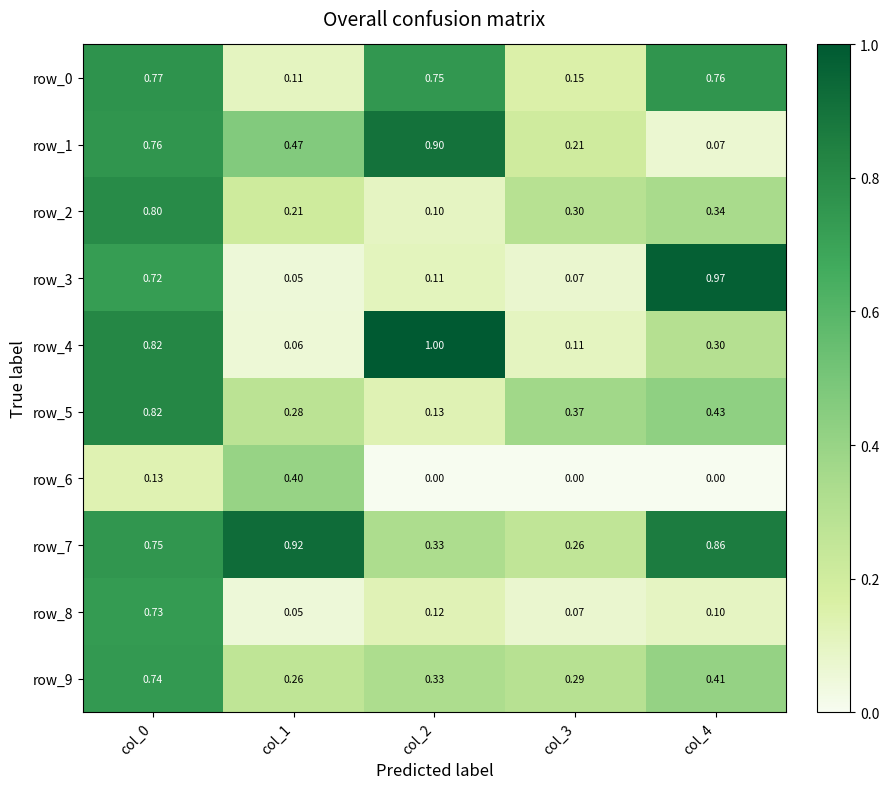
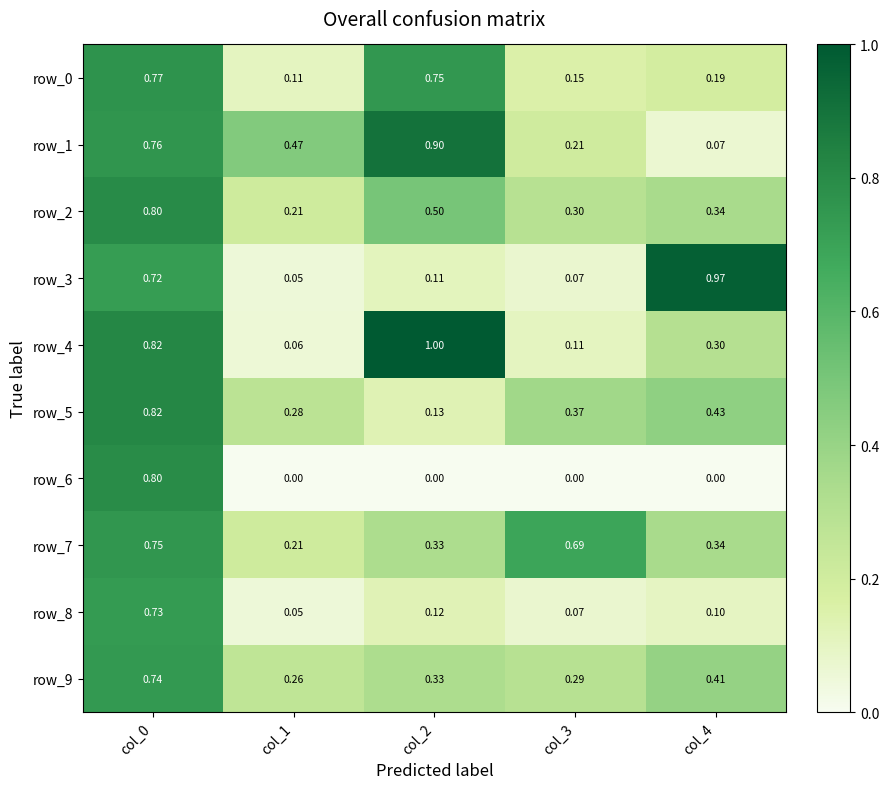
  {
    "row_0": {
      "col_0": 0.77,
      "col_1": 0.11,
      "col_2": 0.75,
      "col_3": 0.15,
-     "col_4": 0.76
+     "col_4": 0.19
    },
    "row_1": {
      "col_0": 0.76,
      "col_1": 0.47,
      "col_2": 0.90,
      "col_3": 0.21,
      "col_4": 0.07
    },
    "row_2": {
      "col_0": 0.80,
      "col_1": 0.21,
-     "col_2": 0.10,
+     "col_2": 0.50,
      "col_3": 0.30,
      "col_4": 0.34
    },
    "row_3": {
      "col_0": 0.72,
      "col_1": 0.05,
      "col_2": 0.11,
      "col_3": 0.07,
      "col_4": 0.97
    },
    "row_4": {
      "col_0": 0.82,
      "col_1": 0.06,
      "col_2": 1.00,
      "col_3": 0.11,
      "col_4": 0.30
    },
    "row_5": {
      "col_0": 0.82,
      "col_1": 0.28,
      "col_2": 0.13,
      "col_3": 0.37,
      "col_4": 0.43
    },
    "row_6": {
-     "col_0": 0.13,
-     "col_1": 0.40,
+     "col_0": 0.80,
+     "col_1": 0.00,
      "col_2": 0.00,
      "col_3": 0.00,
      "col_4": 0.00
    },
    "row_7": {
      "col_0": 0.75,
-     "col_1": 0.92,
+     "col_1": 0.21,
      "col_2": 0.33,
-     "col_3": 0.26,
-     "col_4": 0.86
+     "col_3": 0.69,
+     "col_4": 0.34
    },
    "row_8": {
      "col_0": 0.73,
      "col_1": 0.05,
      "col_2": 0.12,
      "col_3": 0.07,
      "col_4": 0.10
    },
    "row_9": {
      "col_0": 0.74,
      "col_1": 0.26,
      "col_2": 0.33,
      "col_3": 0.29,
      "col_4": 0.41
    }
  }
